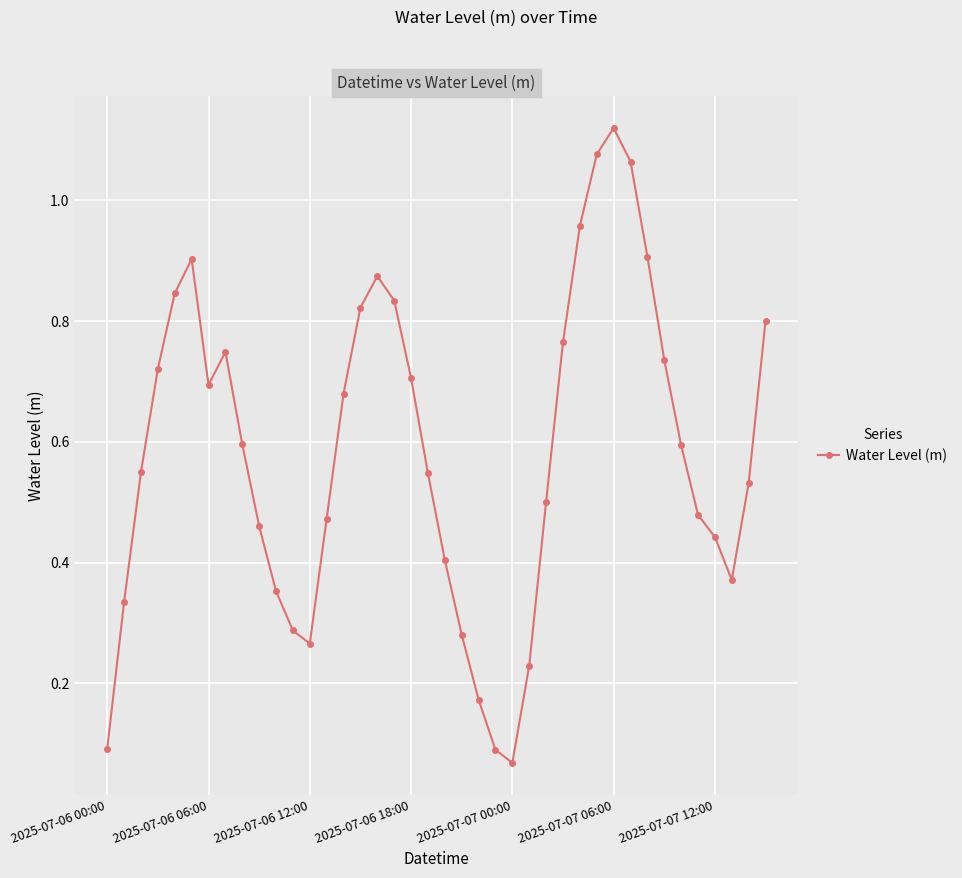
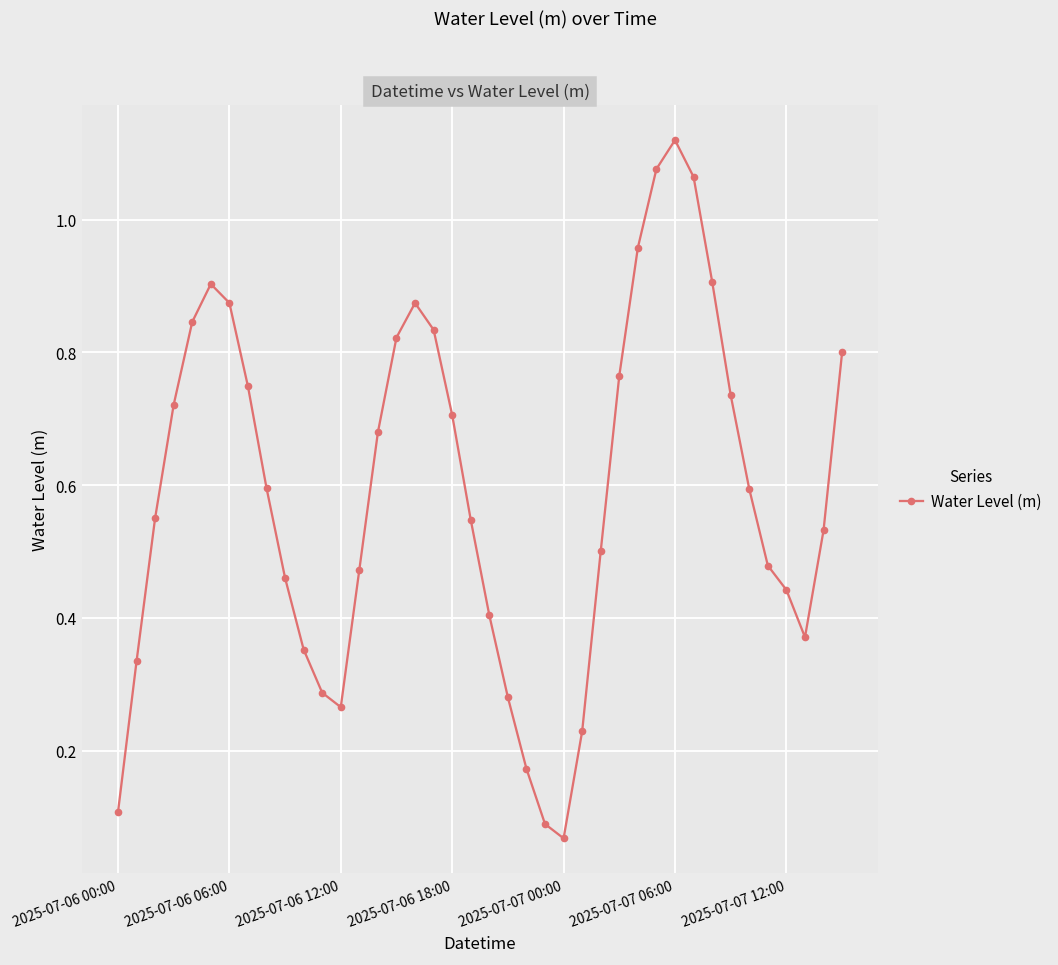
  {
-   "2025-07-06 00:00": 0.09,
-   "2025-07-06 06:00": 0.69,
+   "2025-07-06 00:00": 0.11,
+   "2025-07-06 06:00": 0.87,
    "2025-07-06 12:00": 0.27,
    "2025-07-06 18:00": 0.71,
    "2025-07-07 00:00": 0.07,
    "2025-07-07 06:00": 1.12,
    "2025-07-07 12:00": 0.44
  }
